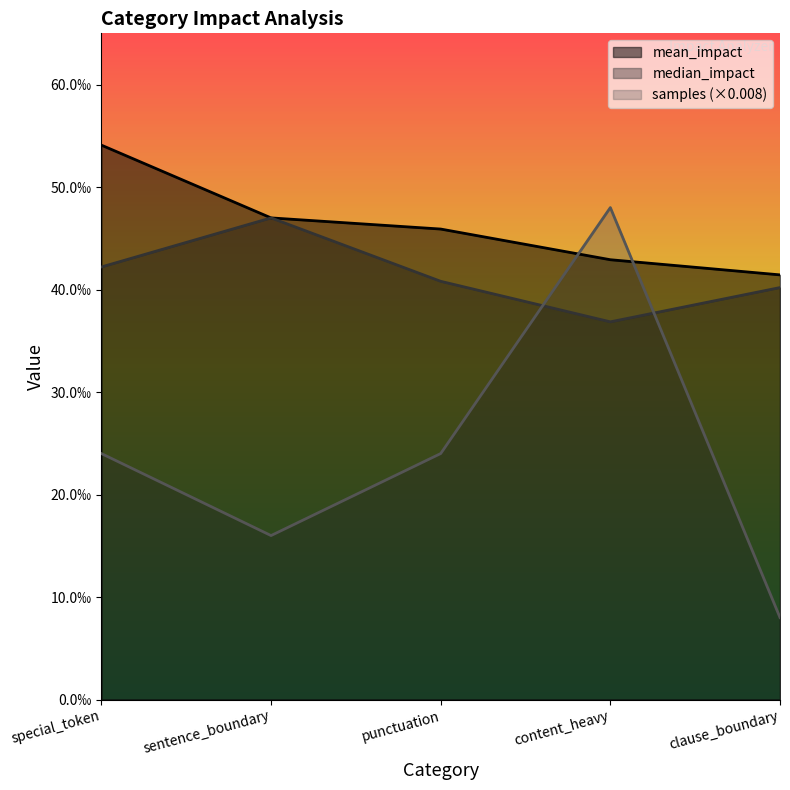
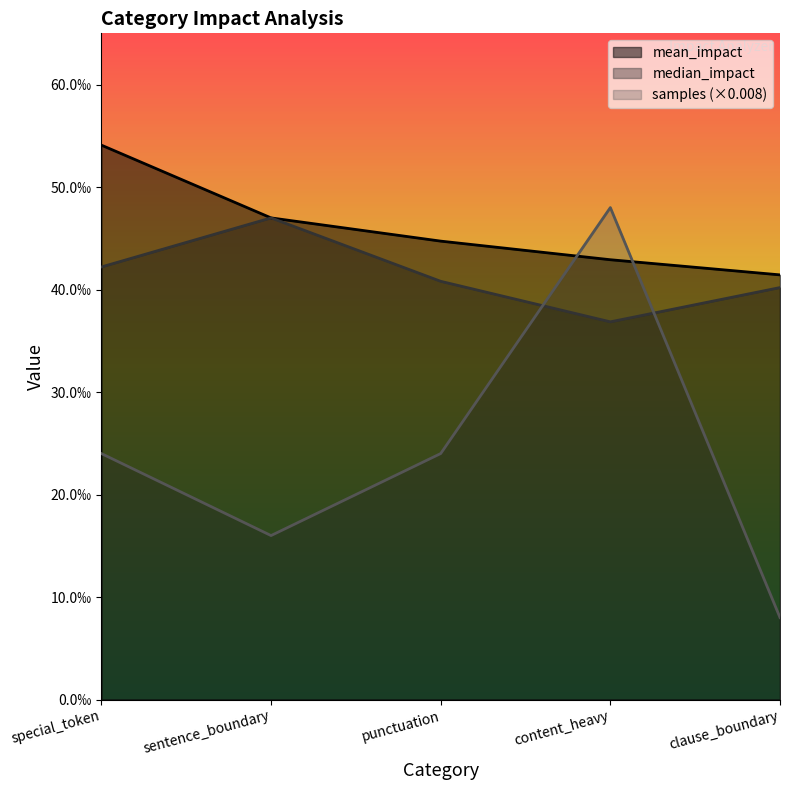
  {
    "mean_impact": {
      "special_token": "54.1‰",
-     "punctuation": "45.9‰",
+     "punctuation": "44.7‰",
      "content_heavy": "42.9‰",
      "clause_boundary": "41.4‰"
    }
  }
